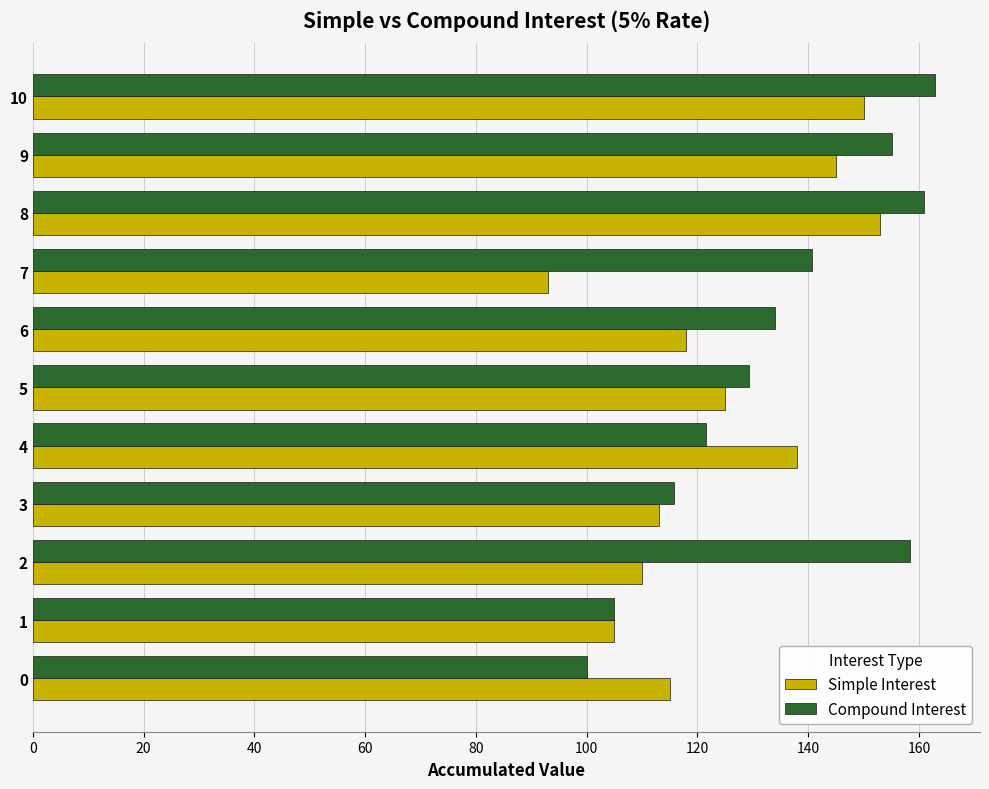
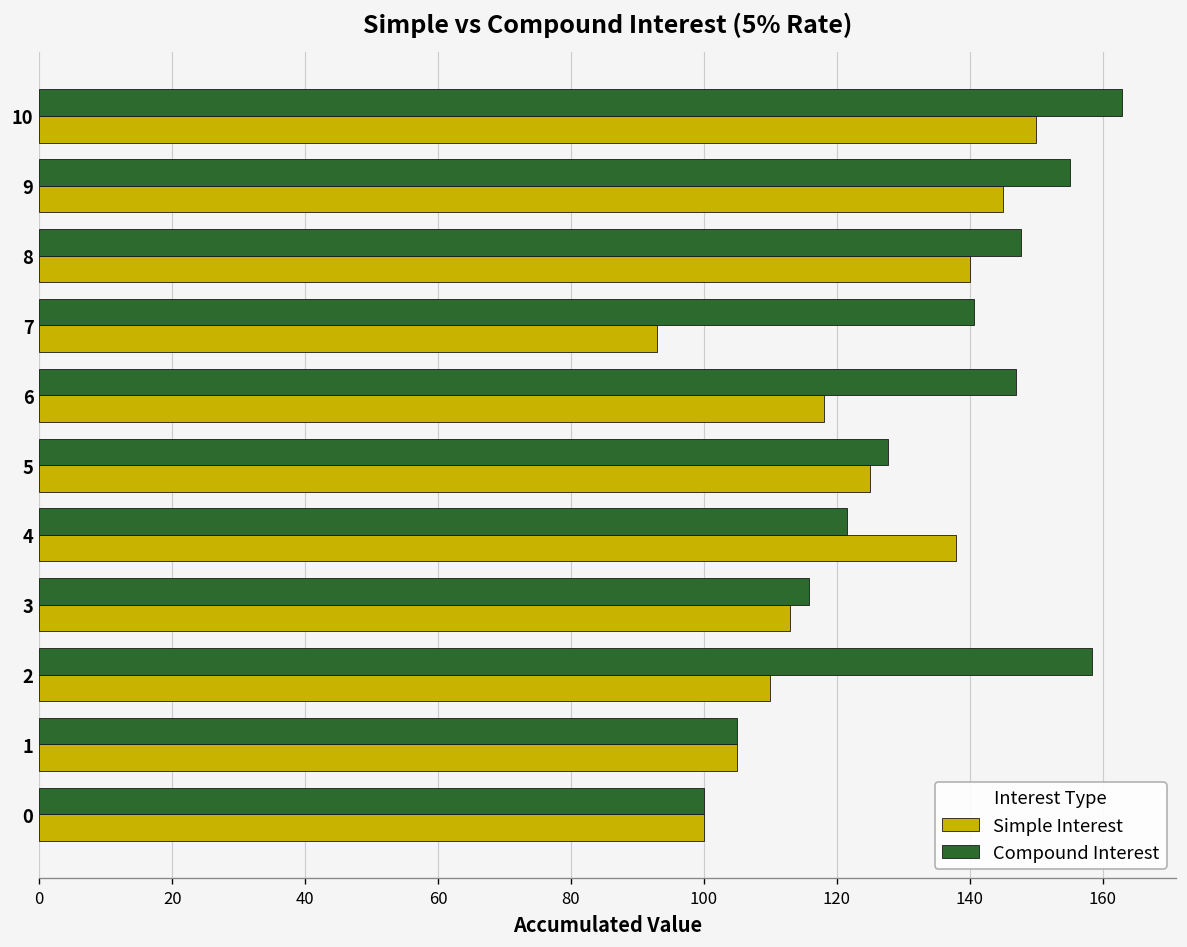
  {
    "Simple Interest": {
      "10": 150,
      "9": 145,
-     "8": 153,
+     "8": 140,
      "7": 93,
      "6": 118,
      "5": 125,
      "4": 138,
      "3": 113,
      "2": 110,
      "1": 105,
-     "0": 115
+     "0": 100
    },
    "Compound Interest": {
      "10": 163,
      "9": 155,
-     "8": 161,
+     "8": 148,
      "7": 141,
-     "6": 134,
-     "5": 129,
+     "6": 147,
+     "5": 128,
      "4": 122,
      "3": 116,
      "2": 158,
      "1": 105,
      "0": 100
    }
  }
